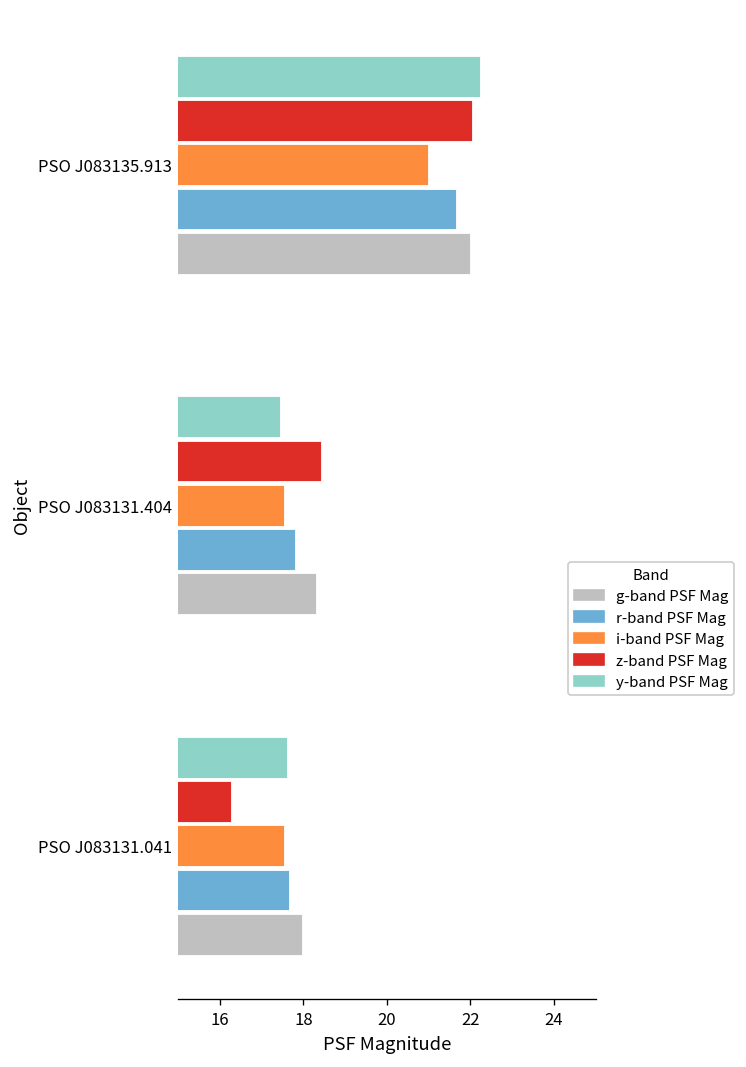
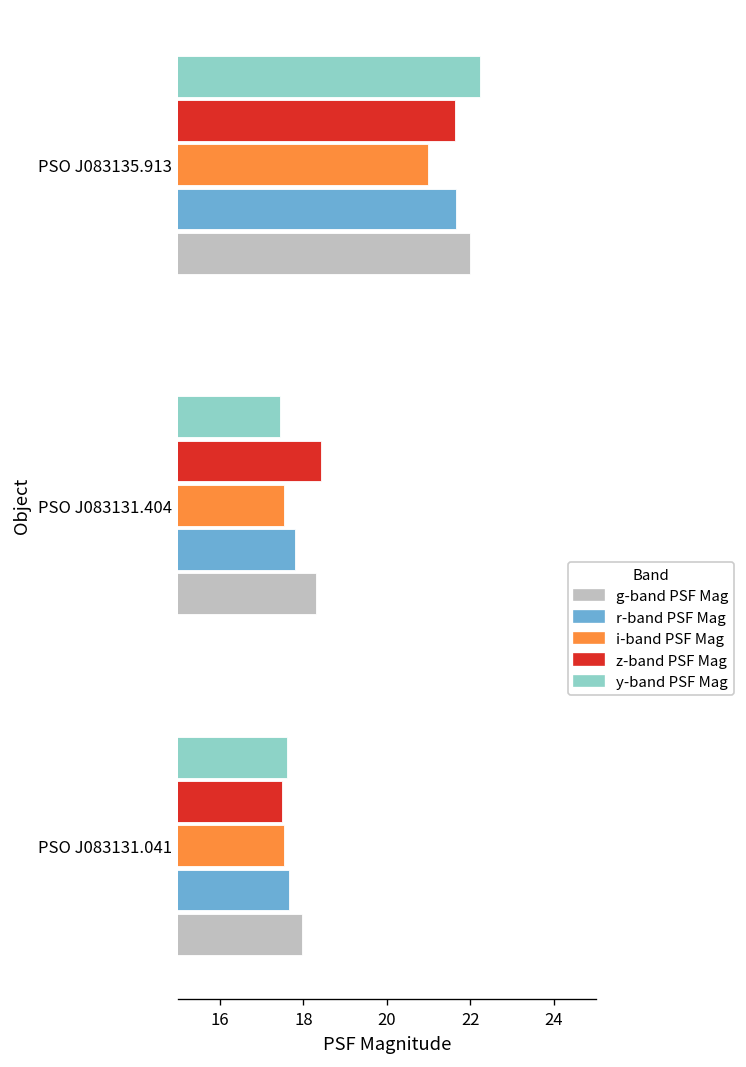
  {
    "i-band PSF Mag": {
      "PSO J083135.913": 21.0,
      "PSO J083131.404": 17.5,
      "PSO J083131.041": 17.5
    },
    "z-band PSF Mag": {
-     "PSO J083135.913": 22.0,
+     "PSO J083135.913": 21.6,
      "PSO J083131.404": 18.4,
-     "PSO J083131.041": 16.3
+     "PSO J083131.041": 17.5
    }
  }
